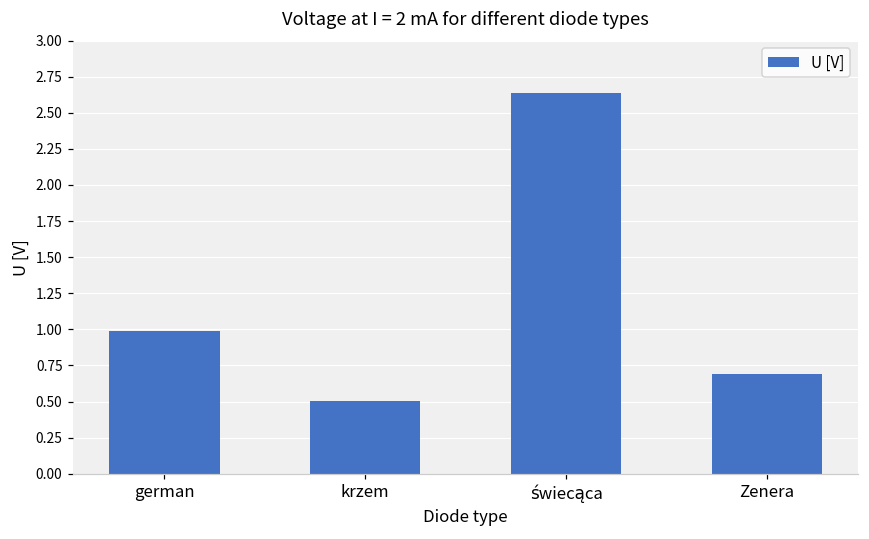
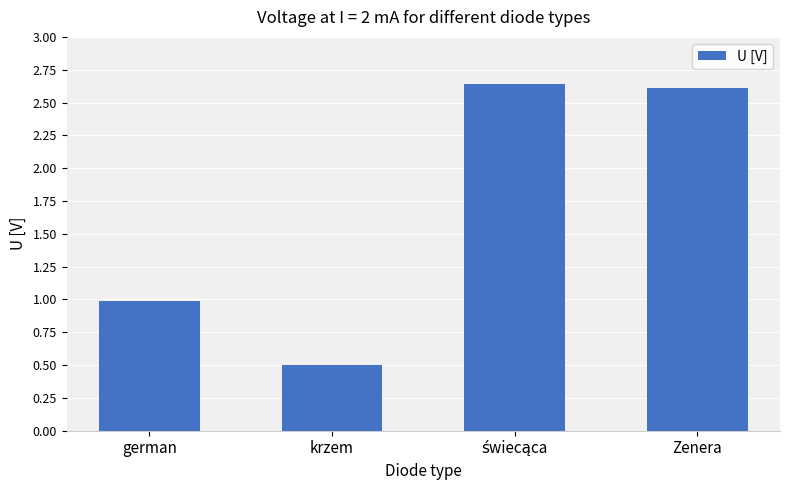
  {
    "german": 0.99,
    "krzem": 0.50,
    "świecąca": 2.64,
-   "Zenera": 0.69
+   "Zenera": 2.61
  }
